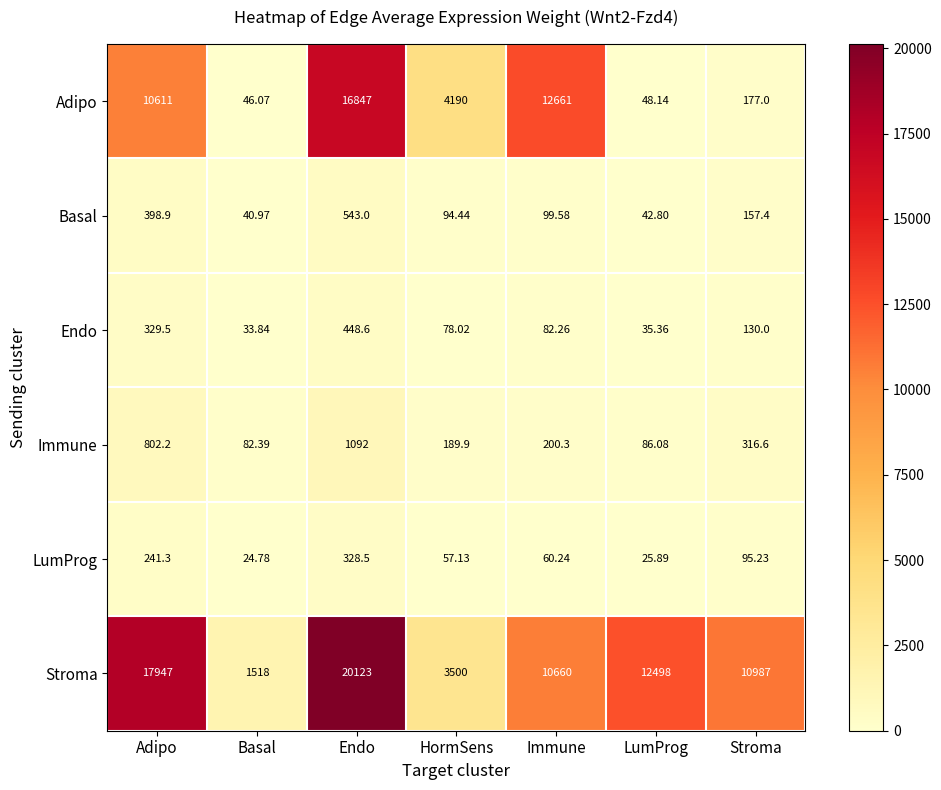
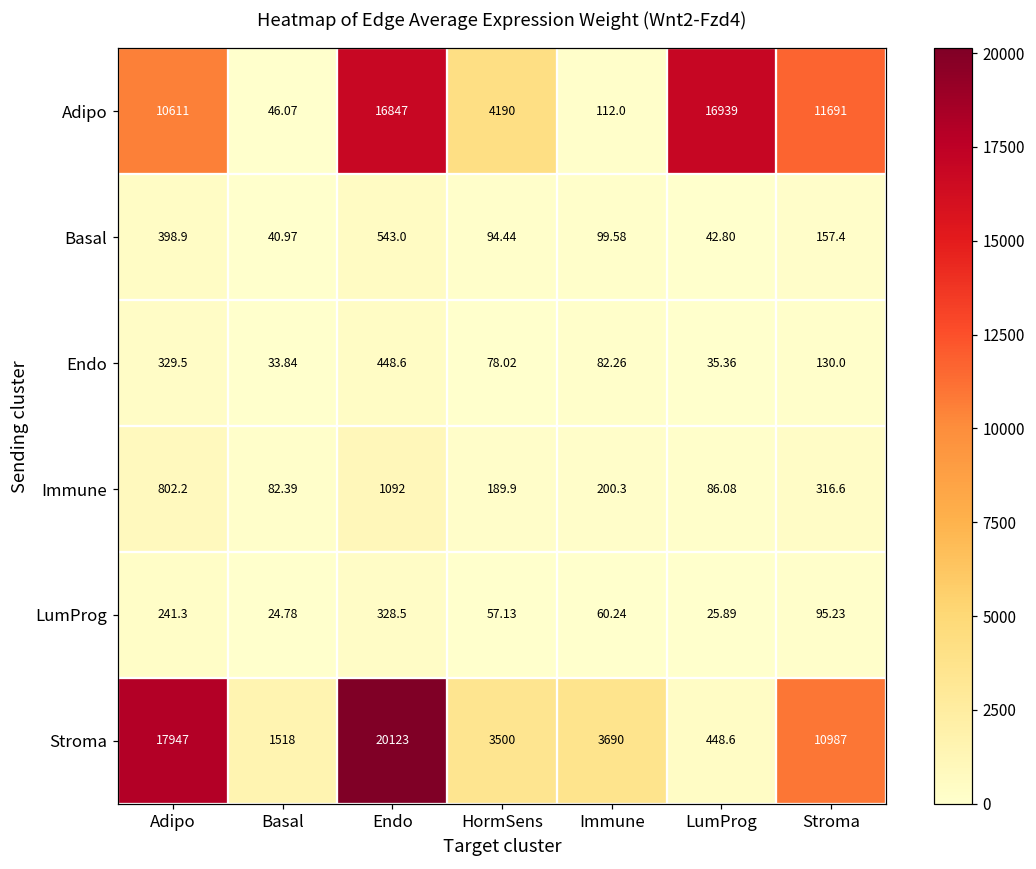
  {
    "Adipo": {
      "Adipo": 10611,
      "Basal": 46.07,
      "Endo": 16847,
      "HormSens": 4190,
-     "Immune": 12661,
-     "LumProg": 48.14,
-     "Stroma": 177.0
+     "Immune": 112.0,
+     "LumProg": 16939,
+     "Stroma": 11691
    },
    "Basal": {
      "Adipo": 398.9,
      "Basal": 40.97,
      "Endo": 543.0,
      "HormSens": 94.44,
      "Immune": 99.58,
      "LumProg": 42.80,
      "Stroma": 157.4
    },
    "Endo": {
      "Adipo": 329.5,
      "Basal": 33.84,
      "Endo": 448.6,
      "HormSens": 78.02,
      "Immune": 82.26,
      "LumProg": 35.36,
      "Stroma": 130.0
    },
    "Immune": {
      "Adipo": 802.2,
      "Basal": 82.39,
      "Endo": 1092,
      "HormSens": 189.9,
      "Immune": 200.3,
      "LumProg": 86.08,
      "Stroma": 316.6
    },
    "LumProg": {
      "Adipo": 241.3,
      "Basal": 24.78,
      "Endo": 328.5,
      "HormSens": 57.13,
      "Immune": 60.24,
      "LumProg": 25.89,
      "Stroma": 95.23
    },
    "Stroma": {
      "Adipo": 17947,
      "Basal": 1518,
      "Endo": 20123,
      "HormSens": 3500,
-     "Immune": 10660,
-     "LumProg": 12498,
+     "Immune": 3690,
+     "LumProg": 448.6,
      "Stroma": 10987
    }
  }
